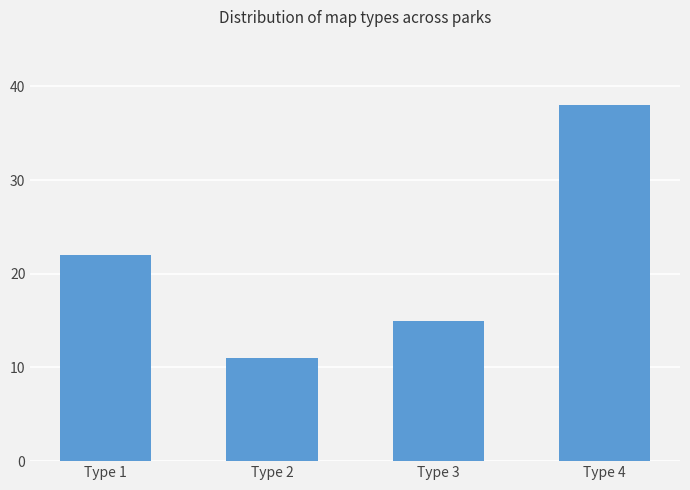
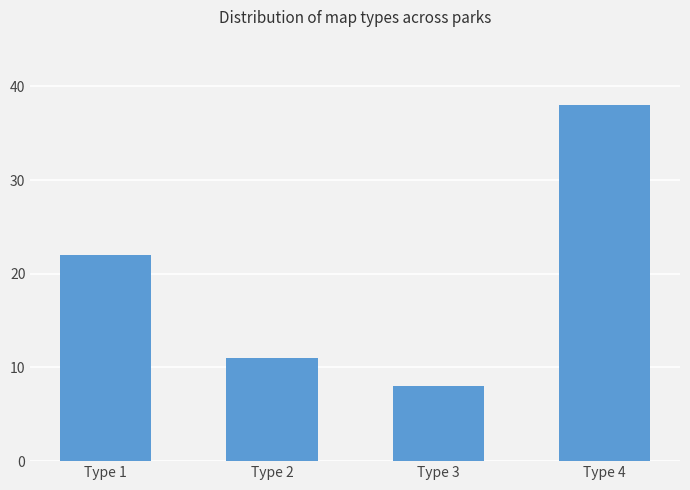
  {
    "Type 1": 22,
    "Type 2": 11,
-   "Type 3": 15,
+   "Type 3": 8,
    "Type 4": 38
  }
